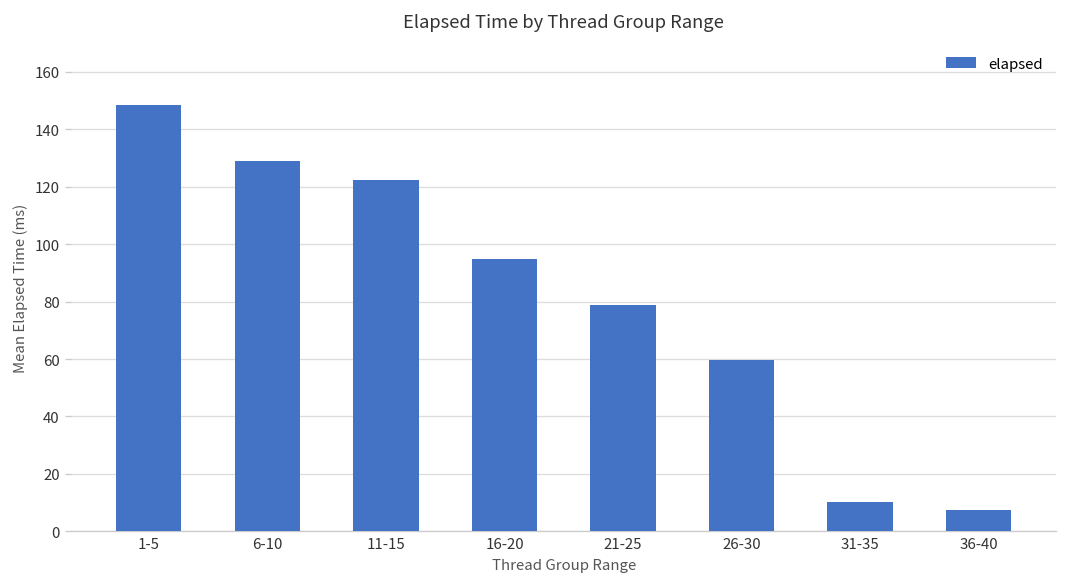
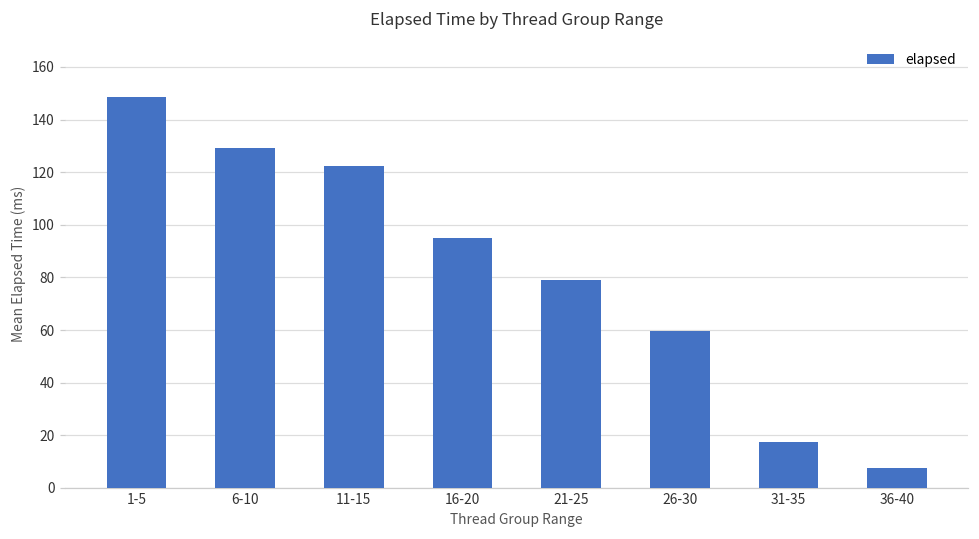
  {
    "1-5": 148,
    "6-10": 129,
    "11-15": 123,
    "16-20": 95,
    "21-25": 79,
    "26-30": 60,
-   "31-35": 10,
+   "31-35": 17,
    "36-40": 8
  }
